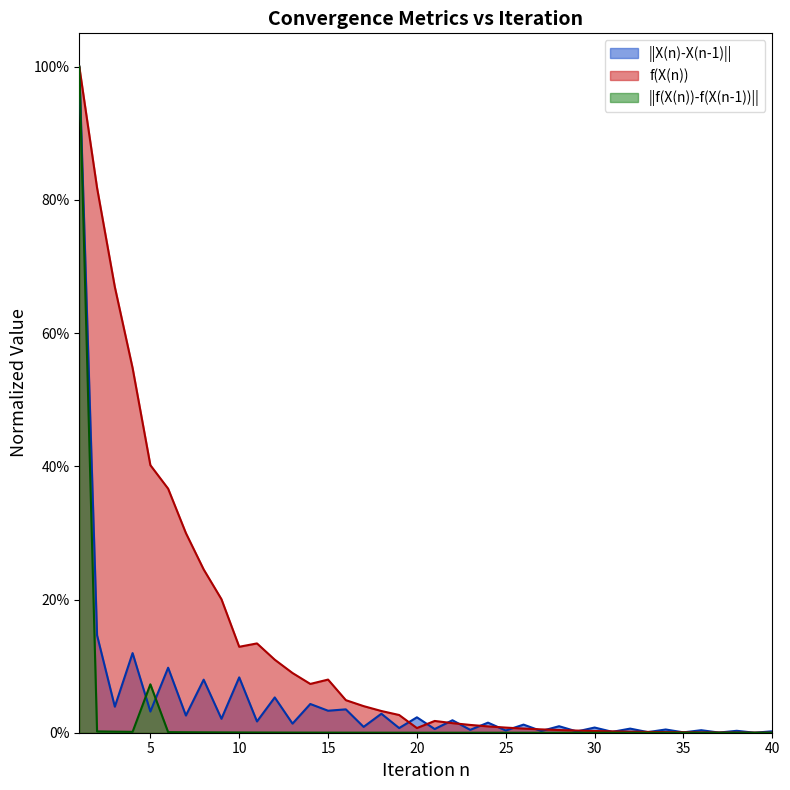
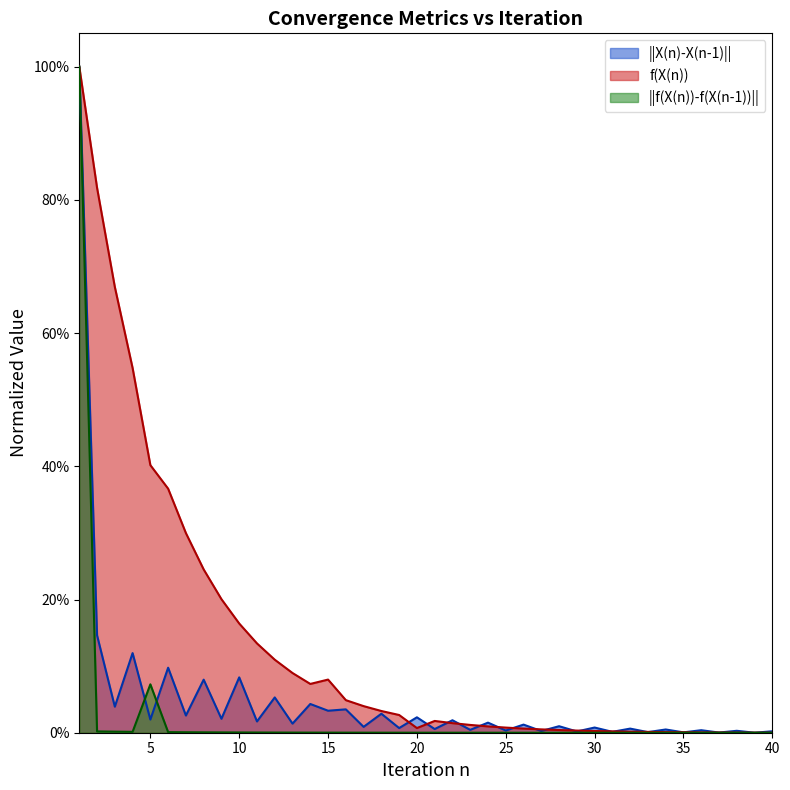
  {
    "||X(n)-X(n-1)||": {
-     "5": "3%",
+     "5": "2%",
      "10": "8%",
      "15": "3%",
      "20": "2%",
      "30": "1%"
    },
    "f(X(n))": {
      "5": "40%",
-     "10": "13%",
+     "10": "16%",
      "15": "8%",
      "20": "1%",
      "25": "1%"
    },
    "||f(X(n))-f(X(n-1))||": {
      "5": "7%",
      "10": "0%",
      "15": "0%",
      "20": "0%"
    }
  }
